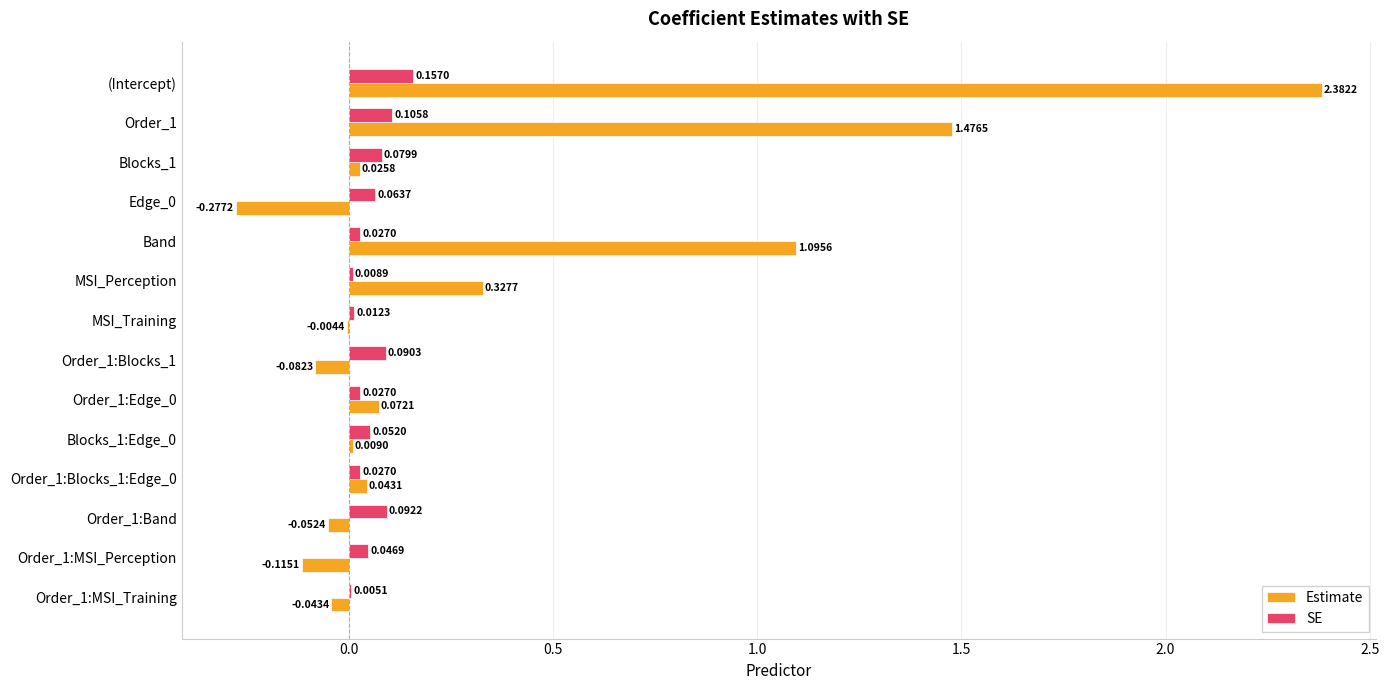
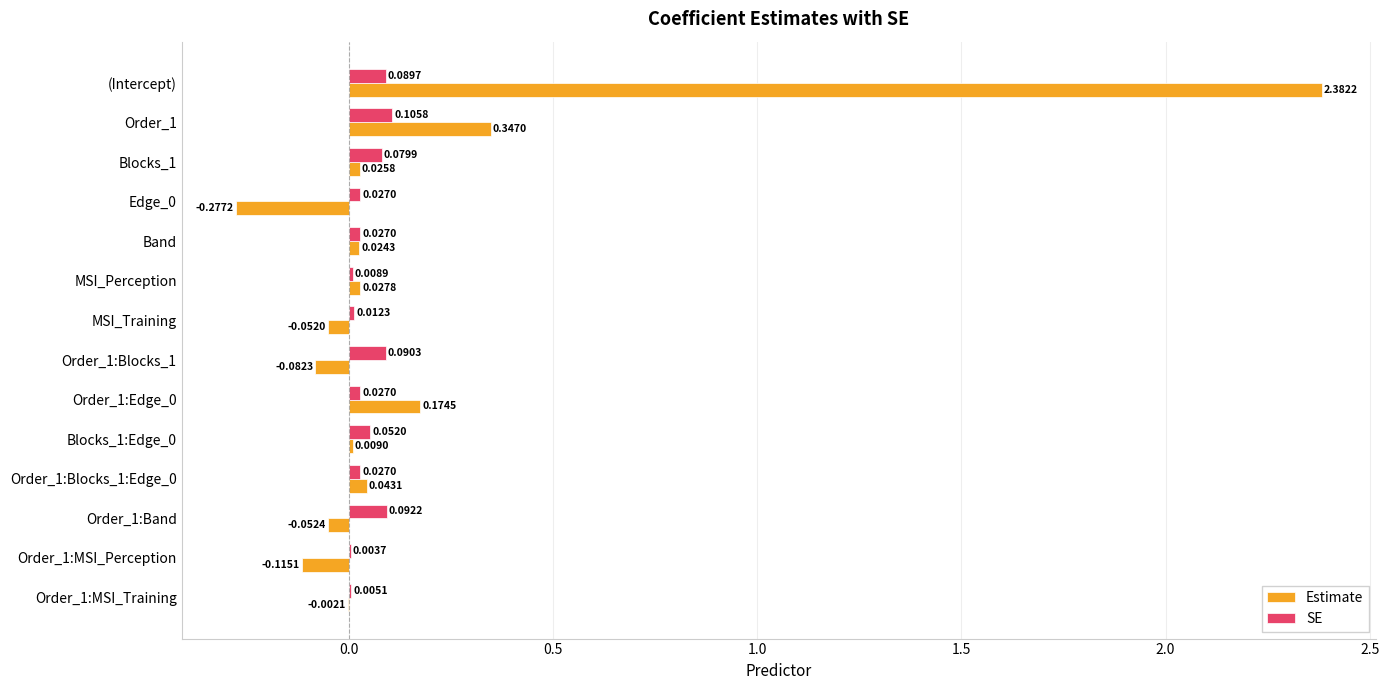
  {
    "Estimate": {
      "(Intercept)": 2.3822,
-     "Order_1": 1.4765,
+     "Order_1": 0.3470,
      "Blocks_1": 0.0258,
      "Edge_0": -0.2772,
-     "Band": 1.0956,
-     "MSI_Perception": 0.3277,
-     "MSI_Training": -0.0044,
+     "Band": 0.0243,
+     "MSI_Perception": 0.0278,
+     "MSI_Training": -0.0520,
      "Order_1:Blocks_1": -0.0823,
-     "Order_1:Edge_0": 0.0721,
+     "Order_1:Edge_0": 0.1745,
      "Blocks_1:Edge_0": 0.0090,
      "Order_1:Blocks_1:Edge_0": 0.0431,
      "Order_1:Band": -0.0524,
      "Order_1:MSI_Perception": -0.1151,
-     "Order_1:MSI_Training": -0.0434
+     "Order_1:MSI_Training": -0.0021
    },
    "SE": {
-     "(Intercept)": 0.1570,
+     "(Intercept)": 0.0897,
      "Order_1": 0.1058,
      "Blocks_1": 0.0799,
-     "Edge_0": 0.0637,
+     "Edge_0": 0.0270,
      "Band": 0.0270,
      "MSI_Perception": 0.0089,
      "MSI_Training": 0.0123,
      "Order_1:Blocks_1": 0.0903,
      "Order_1:Edge_0": 0.0270,
      "Blocks_1:Edge_0": 0.0520,
      "Order_1:Blocks_1:Edge_0": 0.0270,
      "Order_1:Band": 0.0922,
-     "Order_1:MSI_Perception": 0.0469,
+     "Order_1:MSI_Perception": 0.0037,
      "Order_1:MSI_Training": 0.0051
    }
  }
